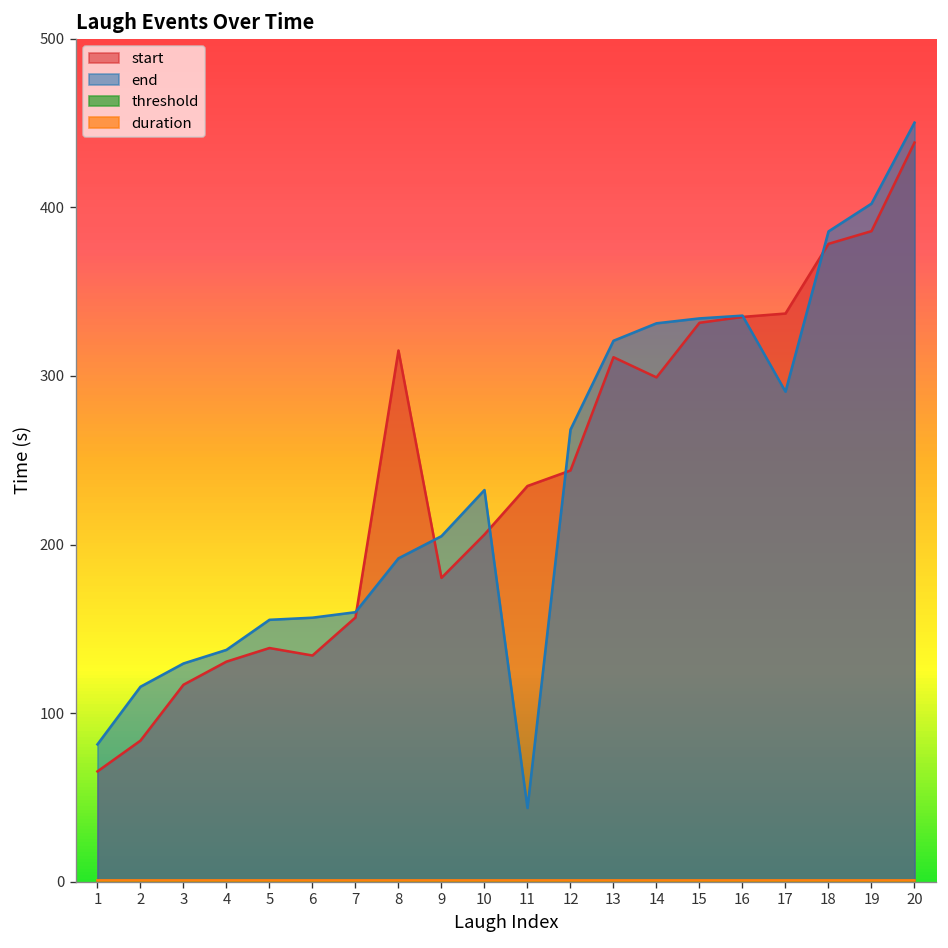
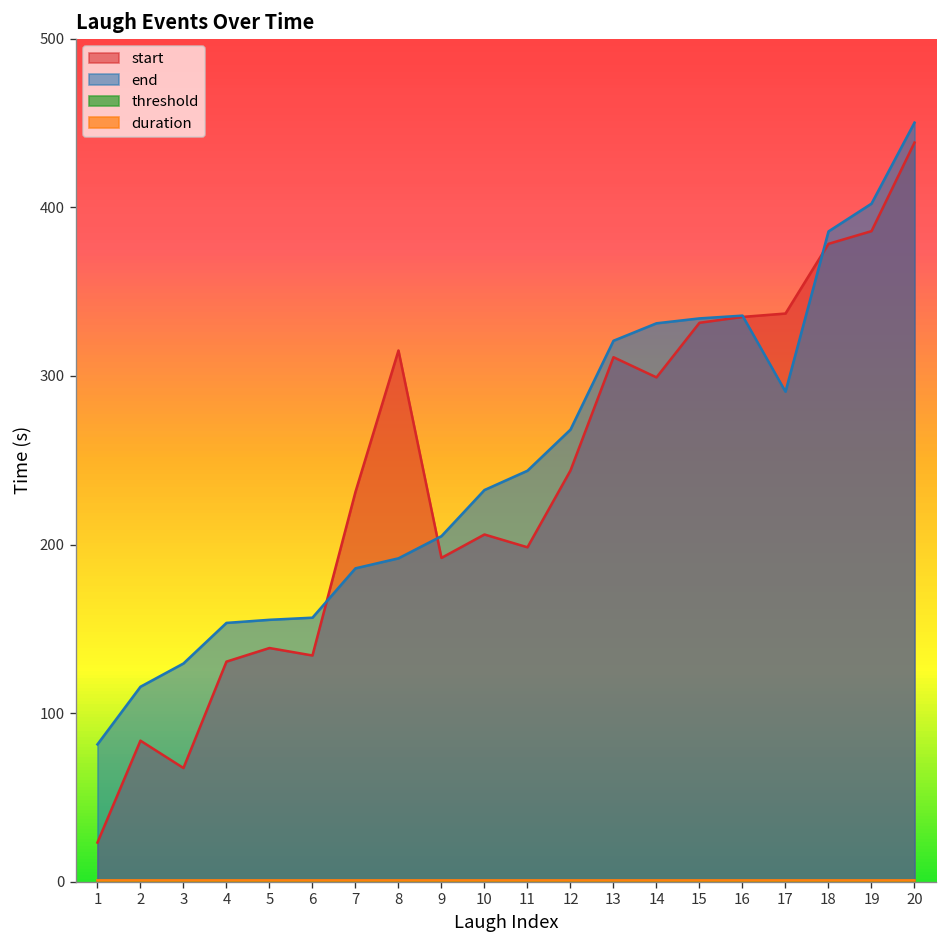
  {
    "start": {
-     "1": 65,
+     "1": 23,
      "2": 84,
-     "3": 117,
+     "3": 67,
      "4": 131,
      "5": 139,
      "6": 134,
-     "7": 157,
+     "7": 231,
      "8": 315,
-     "9": 180,
+     "9": 192,
      "10": 206,
-     "11": 235,
+     "11": 198,
      "12": 244,
      "13": 311,
      "14": 299,
      "15": 332,
      "17": 337,
      "18": 378,
      "19": 386,
      "20": 438
    },
    "end": {
      "1": 81,
      "2": 116,
      "3": 129,
-     "4": 138,
+     "4": 154,
      "5": 155,
      "6": 157,
-     "7": 160,
+     "7": 186,
      "8": 192,
      "9": 205,
      "10": 232,
-     "11": 44,
+     "11": 244,
      "12": 268,
      "13": 321,
      "14": 331,
      "15": 334,
      "17": 291,
      "18": 386,
      "19": 402,
      "20": 450
    }
  }
